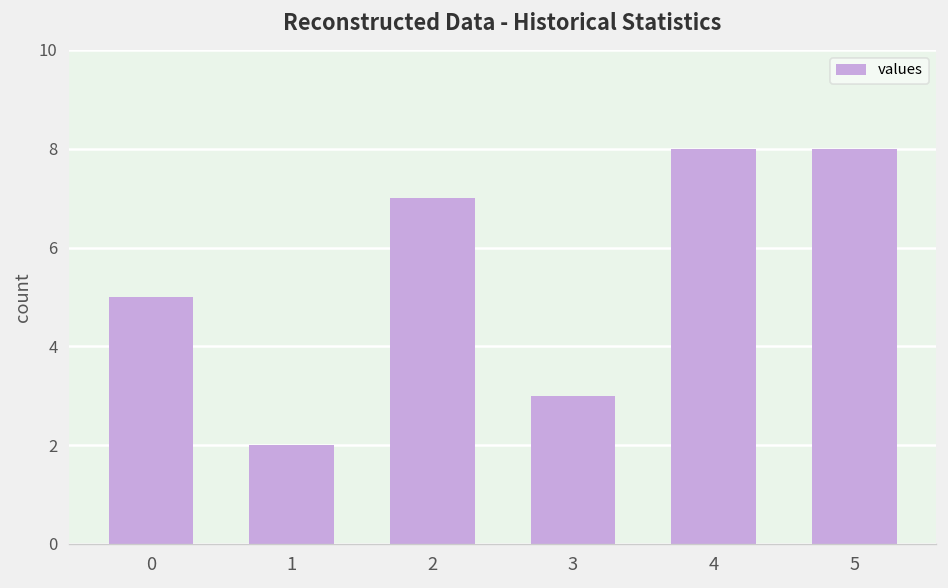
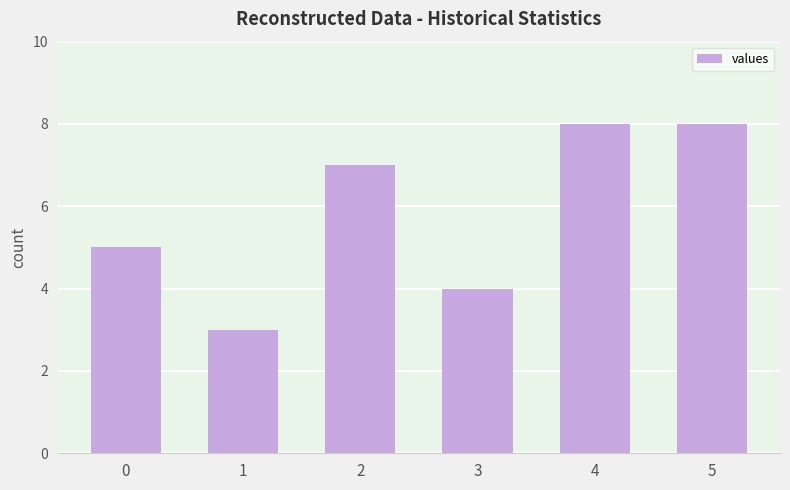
  {
    "0": 5,
-   "1": 2,
+   "1": 3,
    "2": 7,
-   "3": 3,
+   "3": 4,
    "4": 8,
    "5": 8
  }
